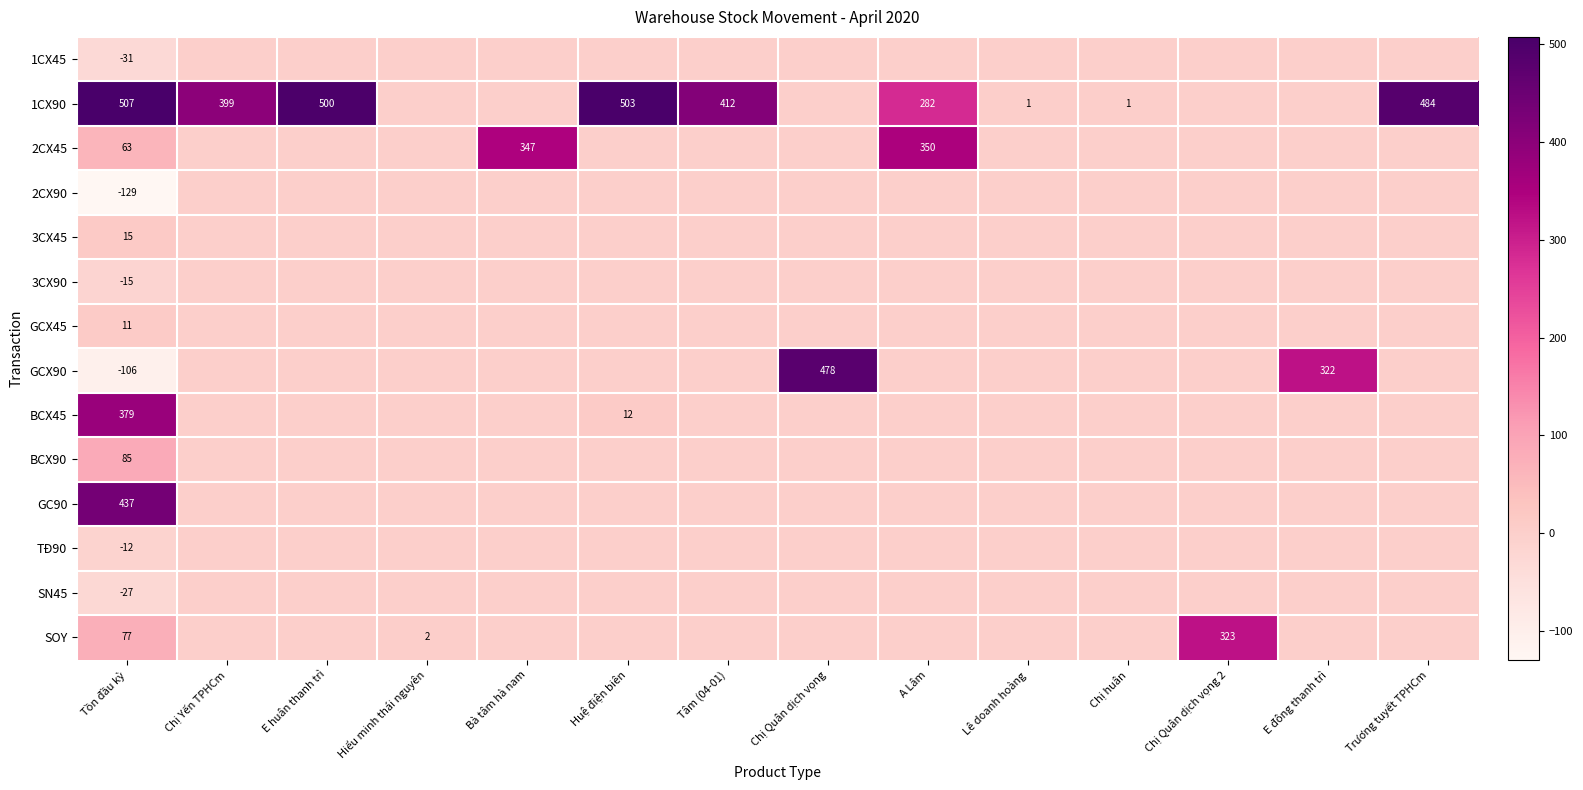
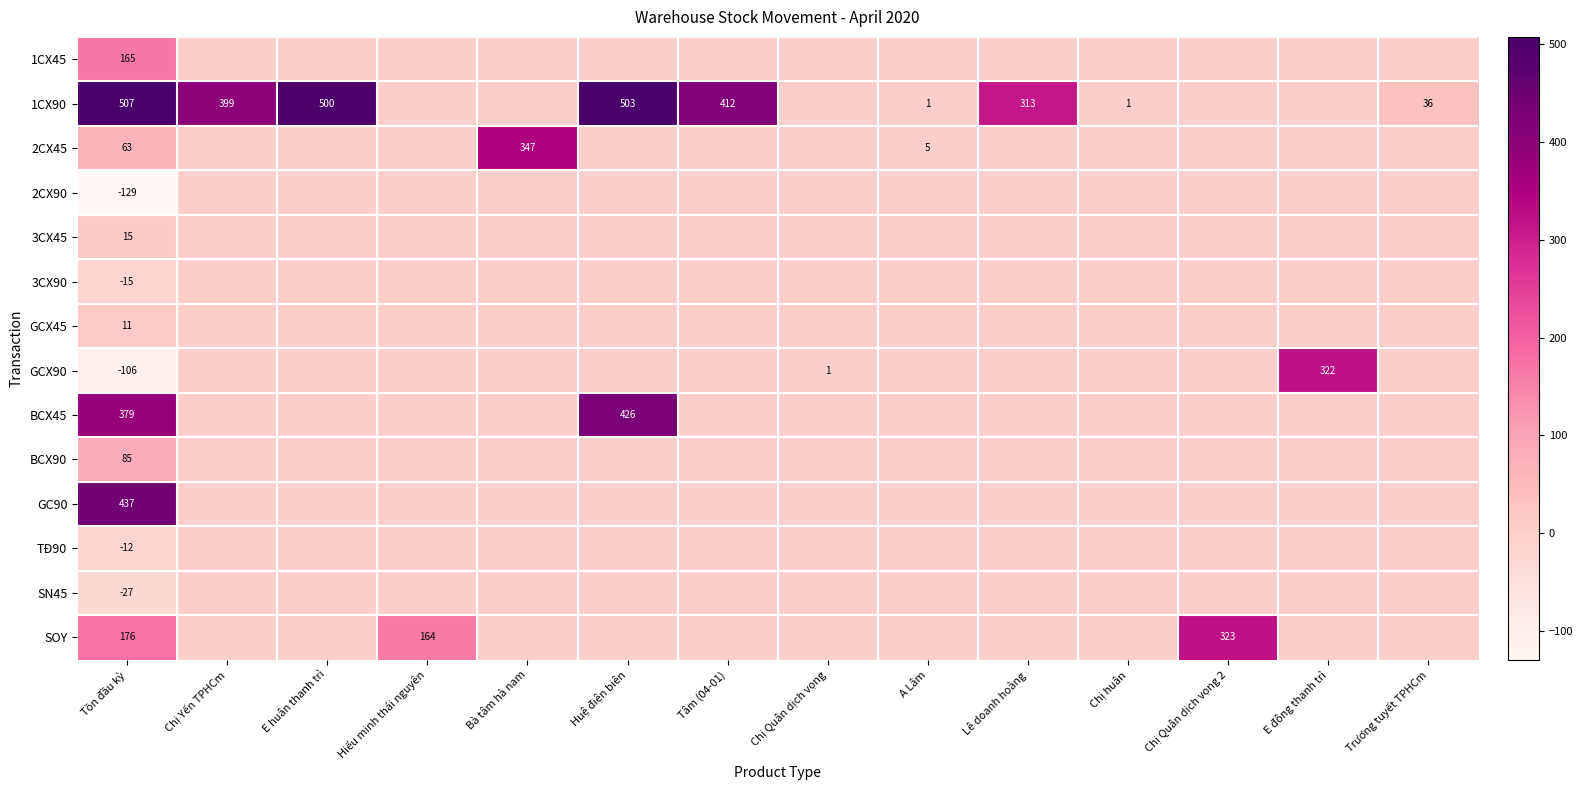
  {
    "1CX45": {
-     "Tồn đầu kỳ": -31
+     "Tồn đầu kỳ": 165
    },
    "1CX90": {
      "Tồn đầu kỳ": 507,
      "Chị Yến TPHCm": 399,
      "E huân thanh trì": 500,
      "Huệ điện biên": 503,
      "Tâm (04-01)": 412,
-     "A Lâm": 282,
-     "Lê doanh hoàng": 1,
+     "A Lâm": 1,
+     "Lê doanh hoàng": 313,
      "Chị huân": 1,
-     "Trương tuyết TPHCm": 484
+     "Trương tuyết TPHCm": 36
    },
    "2CX45": {
      "Tồn đầu kỳ": 63,
      "Bà tâm hà nam": 347,
-     "A Lâm": 350
+     "A Lâm": 5
    },
    "2CX90": {
      "Tồn đầu kỳ": -129
    },
    "3CX45": {
      "Tồn đầu kỳ": 15
    },
    "3CX90": {
      "Tồn đầu kỳ": -15
    },
    "GCX45": {
      "Tồn đầu kỳ": 11
    },
    "GCX90": {
      "Tồn đầu kỳ": -106,
-     "Chị Quân dịch vọng": 478,
+     "Chị Quân dịch vọng": 1,
      "E đông thanh trì": 322
    },
    "BCX45": {
      "Tồn đầu kỳ": 379,
-     "Huệ điện biên": 12
+     "Huệ điện biên": 426
    },
    "BCX90": {
      "Tồn đầu kỳ": 85
    },
    "GC90": {
      "Tồn đầu kỳ": 437
    },
    "TĐ90": {
      "Tồn đầu kỳ": -12
    },
    "SN45": {
      "Tồn đầu kỳ": -27
    },
    "SOY": {
-     "Tồn đầu kỳ": 77,
-     "Hiểu minh thái nguyên": 2,
+     "Tồn đầu kỳ": 176,
+     "Hiểu minh thái nguyên": 164,
      "Chị Quân dịch vọng 2": 323
    }
  }
